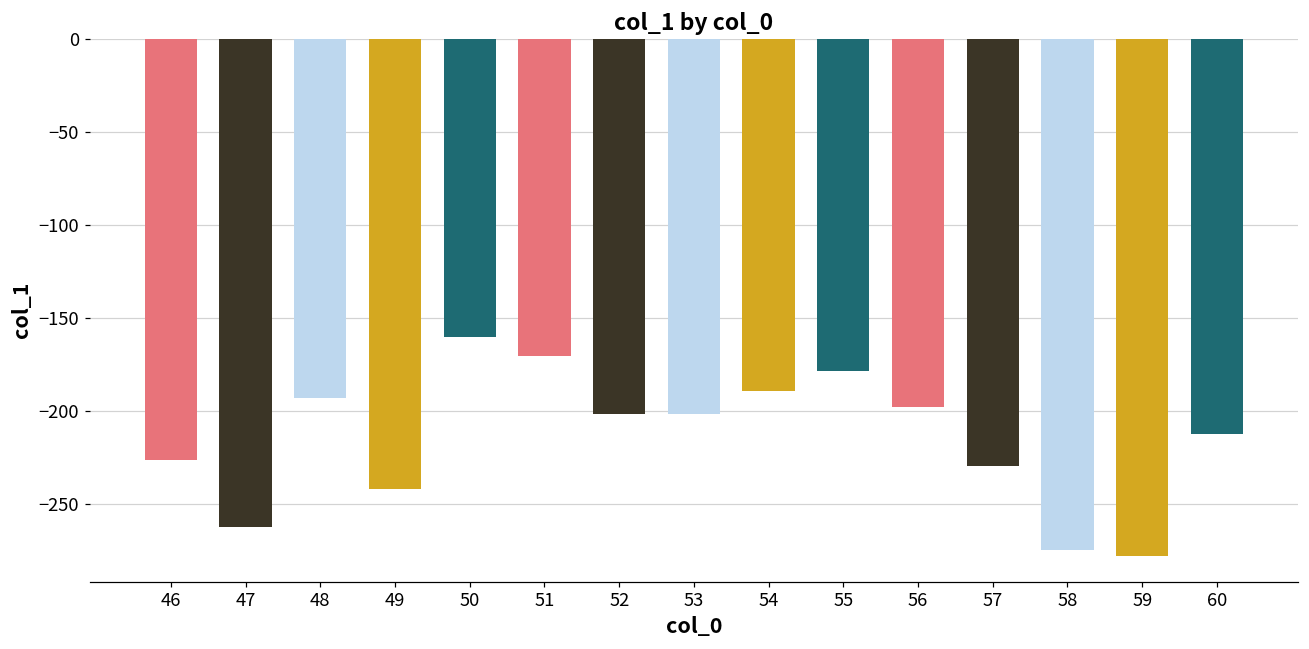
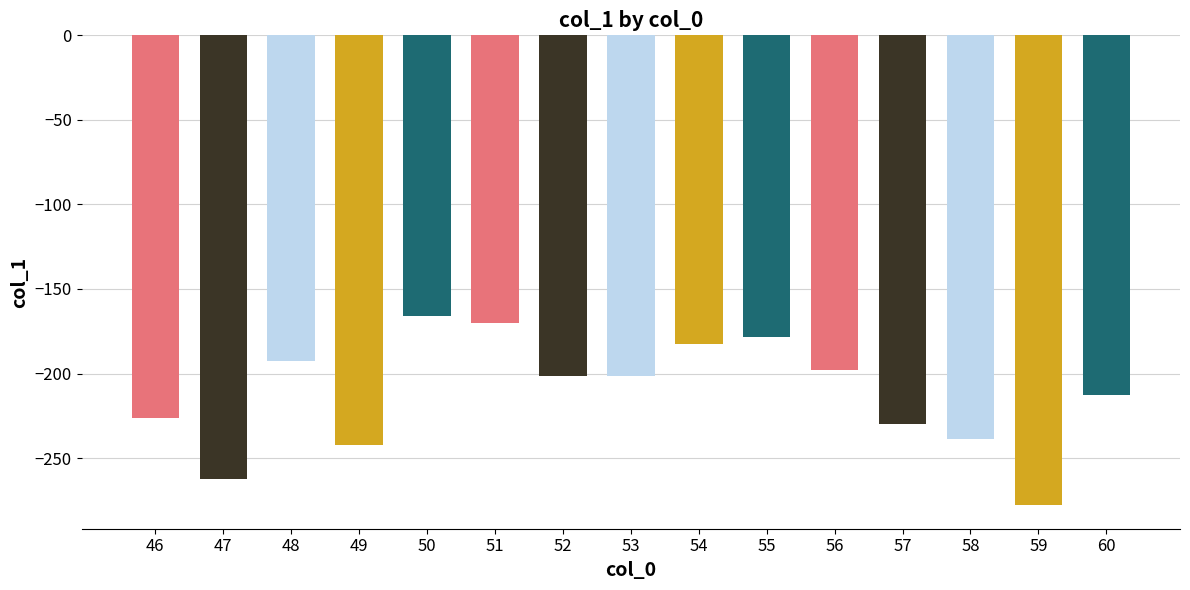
  {
    "46": -226,
    "47": -262,
    "48": -193,
    "49": -242,
-   "50": -160,
+   "50": -166,
    "51": -170,
    "52": -202,
    "53": -202,
-   "54": -189,
+   "54": -182,
    "55": -179,
    "56": -198,
    "57": -230,
-   "58": -275,
+   "58": -239,
    "59": -278,
    "60": -212
  }
